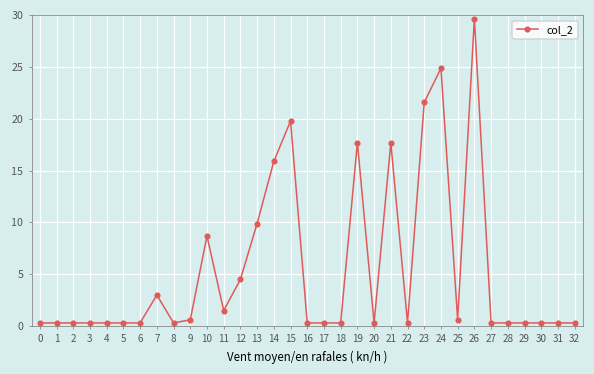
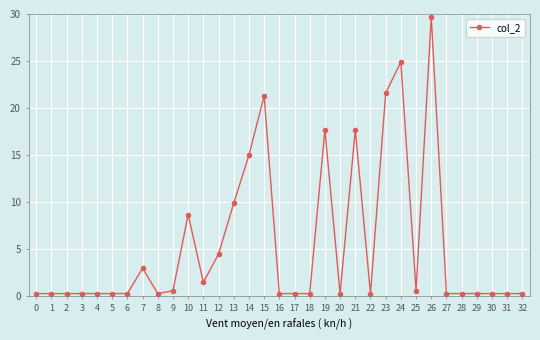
  {
    "0": 0,
    "1": 0,
    "2": 0,
    "3": 0,
    "4": 0,
    "5": 0,
    "6": 0,
    "7": 3,
    "8": 0,
    "9": 1,
    "10": 9,
    "11": 2,
    "12": 5,
    "13": 10,
-   "14": 16,
-   "15": 20,
+   "14": 15,
+   "15": 21,
    "16": 0,
    "17": 0,
    "18": 0,
    "19": 18,
    "20": 0,
    "21": 18,
    "22": 0,
    "23": 22,
    "24": 25,
    "25": 1,
    "26": 30,
    "27": 0,
    "28": 0,
    "29": 0,
    "30": 0,
    "31": 0,
    "32": 0
  }
